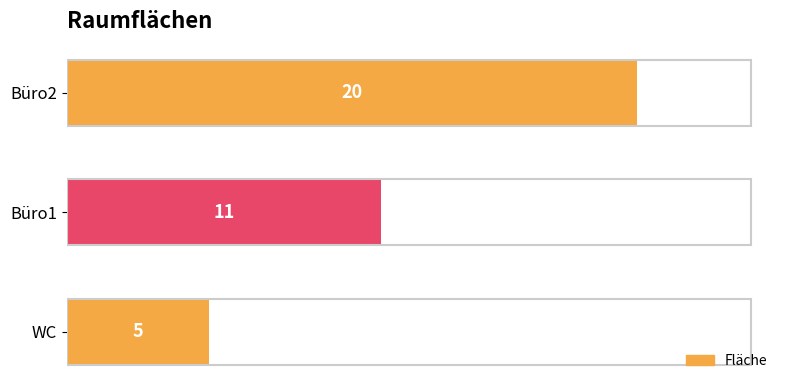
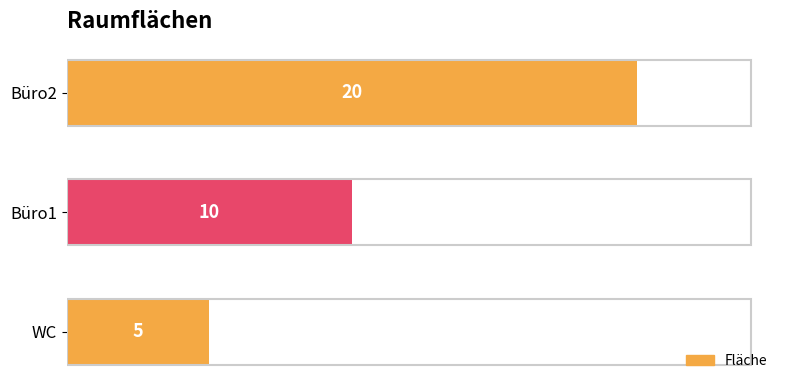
  {
    "Büro2": 20,
-   "Büro1": 11,
+   "Büro1": 10,
    "WC": 5
  }
